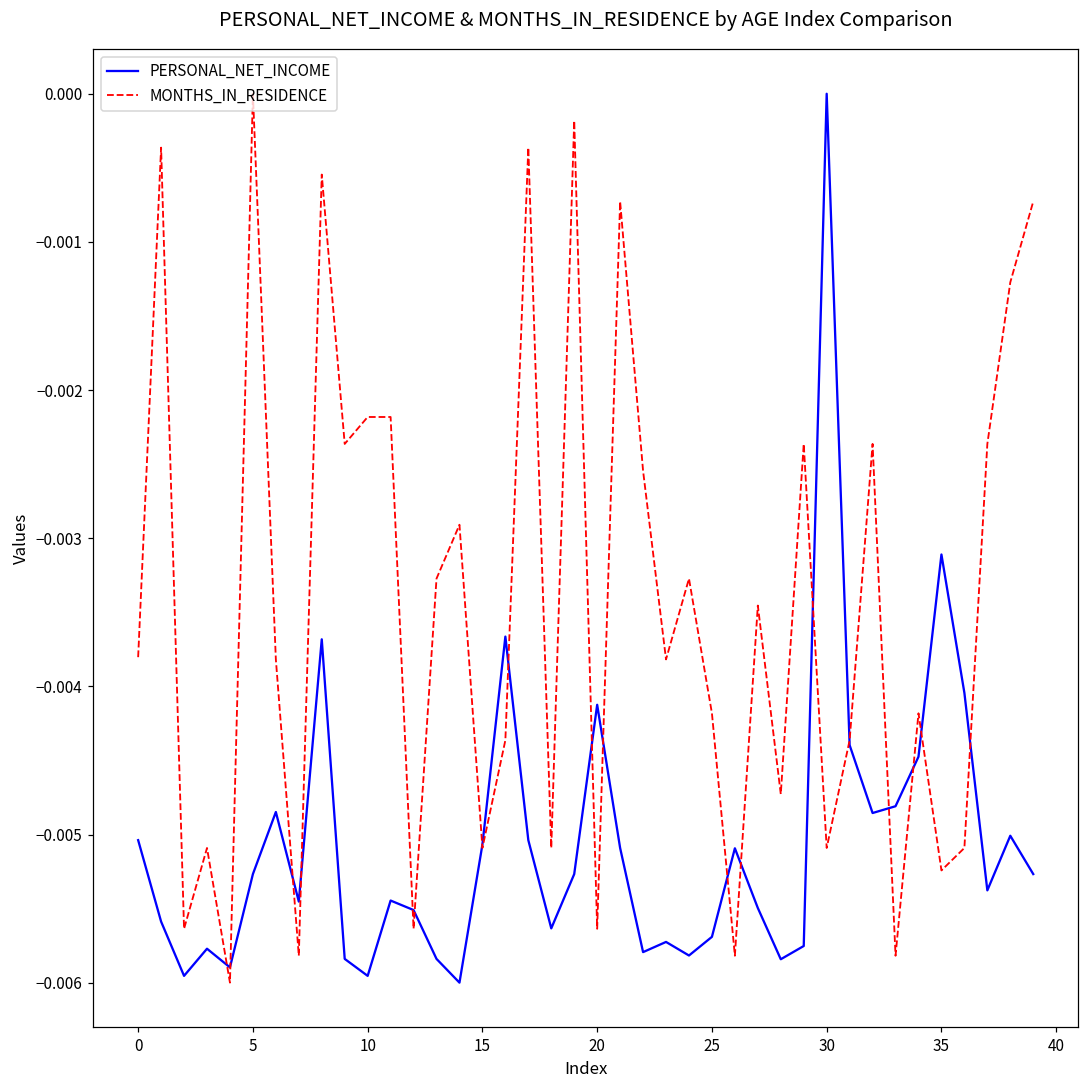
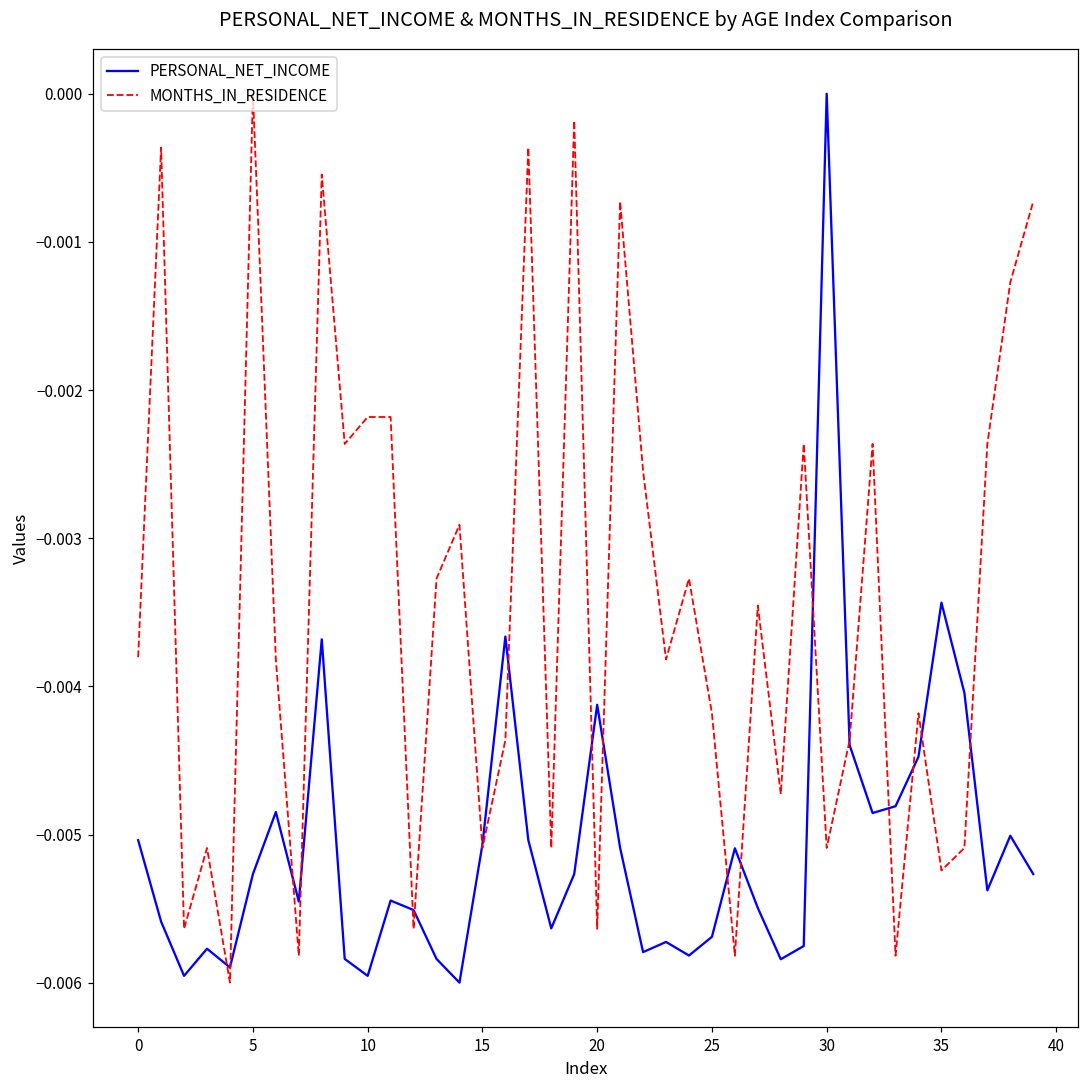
  {
    "PERSONAL_NET_INCOME": {
      "0": -0.00504,
      "5": -0.00527,
      "10": -0.00595,
      "15": -0.00507,
      "20": -0.00412,
      "25": -0.00569,
      "30": 0.00000,
-     "35": -0.00311
+     "35": -0.00344
    },
    "MONTHS_IN_RESIDENCE": {
      "0": -0.00380,
      "10": -0.00218,
      "15": -0.00509,
      "20": -0.00564,
      "25": -0.00418,
      "30": -0.00509,
      "35": -0.00524
    }
  }
